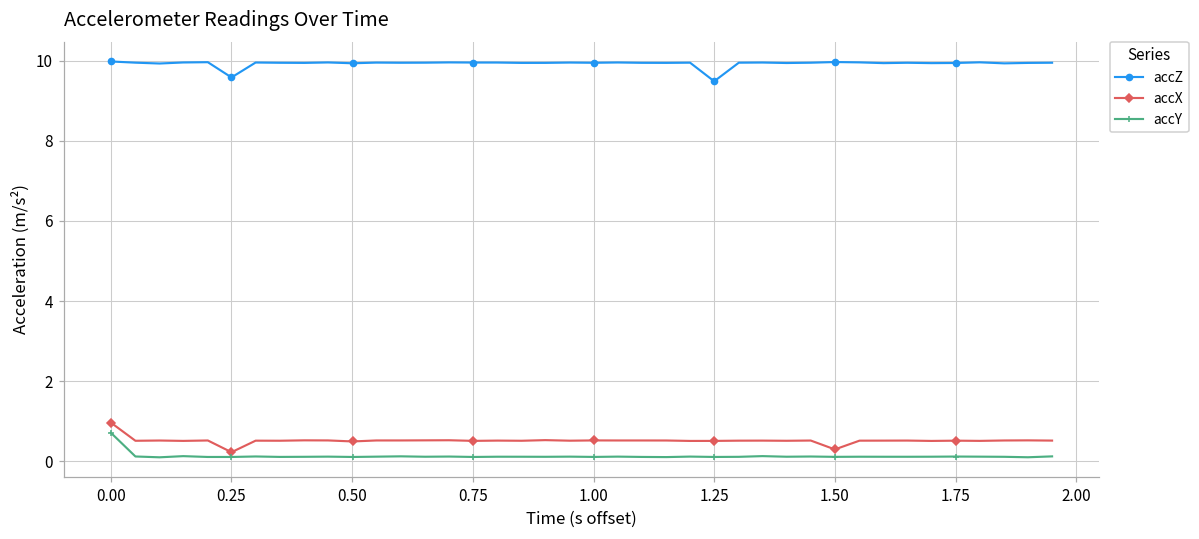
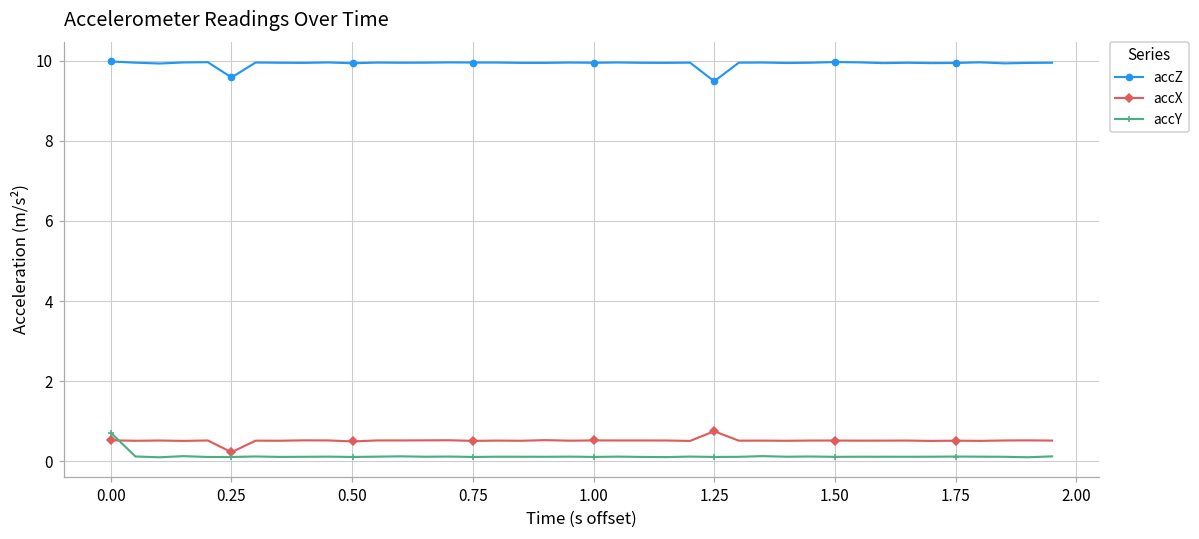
  {
    "accZ": {
      "0.00": 10.0,
      "0.25": 9.6,
      "1.25": 9.5,
      "1.50": 10.0
    },
    "accX": {
-     "0.00": 1.0,
+     "0.00": 0.5,
      "0.25": 0.2,
-     "1.25": 0.5,
-     "1.50": 0.3
+     "1.25": 0.7,
+     "1.50": 0.5
    },
    "accY": {
      "0.00": 0.7,
      "0.25": 0.1,
      "1.25": 0.1,
      "1.50": 0.1
    }
  }
